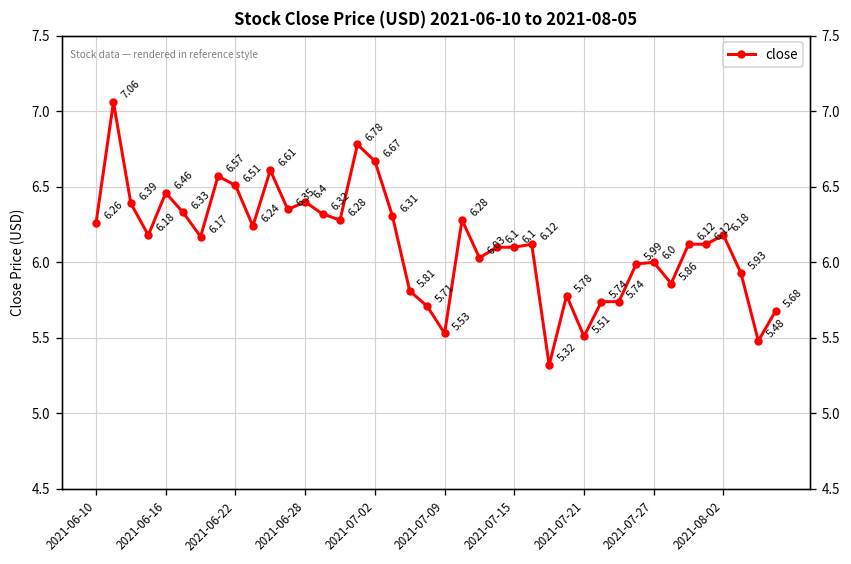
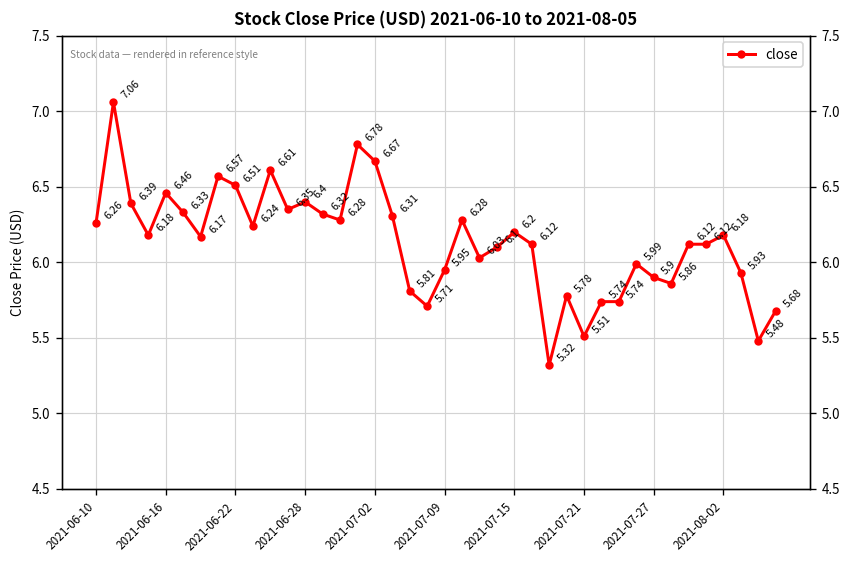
  {
    "2021-06-10": 6.26,
    "2021-06-16": 6.46,
    "2021-06-22": 6.51,
    "2021-07-02": 6.67,
-   "2021-07-09": 5.53,
-   "2021-07-15": 6.1,
+   "2021-07-09": 5.95,
+   "2021-07-15": 6.2,
    "2021-07-21": 5.51,
-   "2021-07-27": 6.0,
+   "2021-07-27": 5.9,
    "2021-08-02": 6.18
  }
